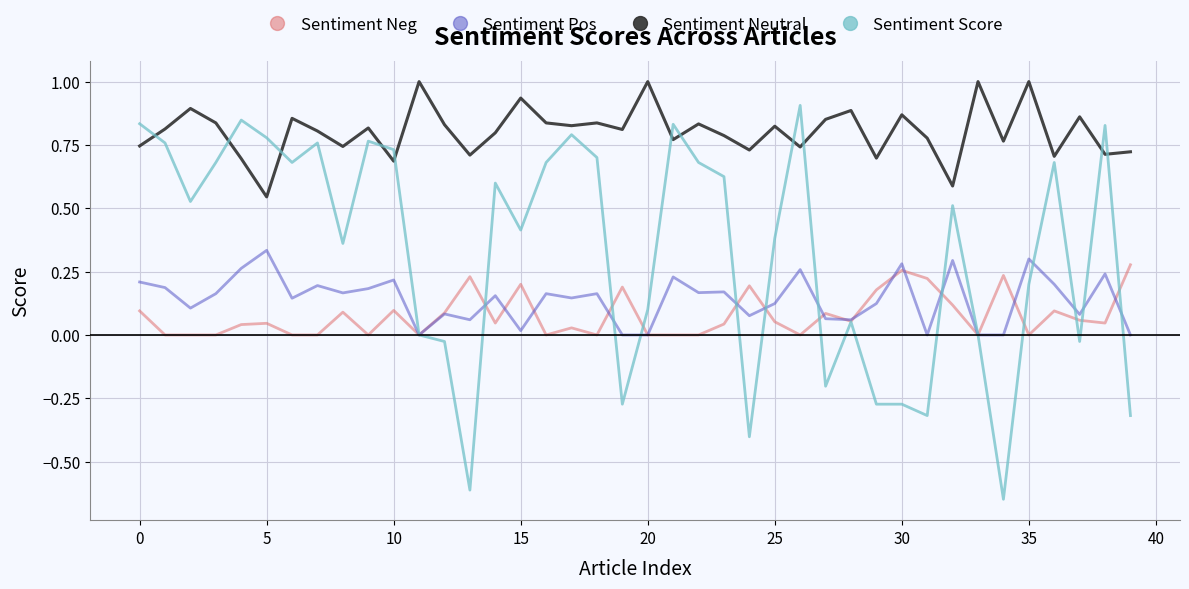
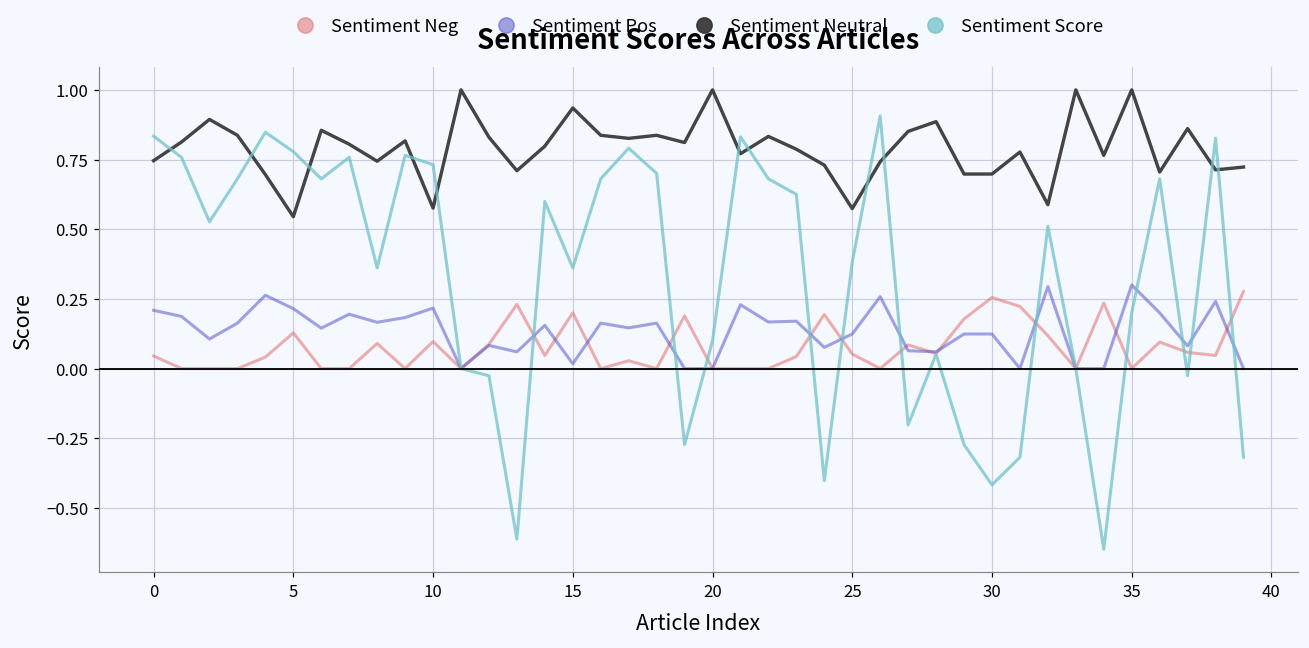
  {
    "Sentiment Neg": {
-     "0": 0.10,
-     "5": 0.05,
+     "0": 0.05,
+     "5": 0.13,
      "10": 0.10,
      "15": 0.20,
      "25": 0.05,
      "30": 0.26,
      "35": 0.00
    },
    "Sentiment Pos": {
      "0": 0.21,
-     "5": 0.33,
+     "5": 0.22,
      "10": 0.22,
      "15": 0.02,
      "25": 0.12,
-     "30": 0.28,
+     "30": 0.12,
      "35": 0.30
    },
    "Sentiment Neutral": {
      "0": 0.75,
      "5": 0.55,
-     "10": 0.69,
+     "10": 0.58,
      "15": 0.94,
      "20": 1.00,
-     "25": 0.82,
-     "30": 0.87,
+     "25": 0.57,
+     "30": 0.70,
      "35": 1.00
    },
    "Sentiment Score": {
      "0": 0.83,
      "5": 0.78,
      "10": 0.73,
-     "15": 0.41,
+     "15": 0.36,
      "20": 0.10,
      "25": 0.38,
-     "30": -0.27,
+     "30": -0.42,
      "35": 0.20
    }
  }
